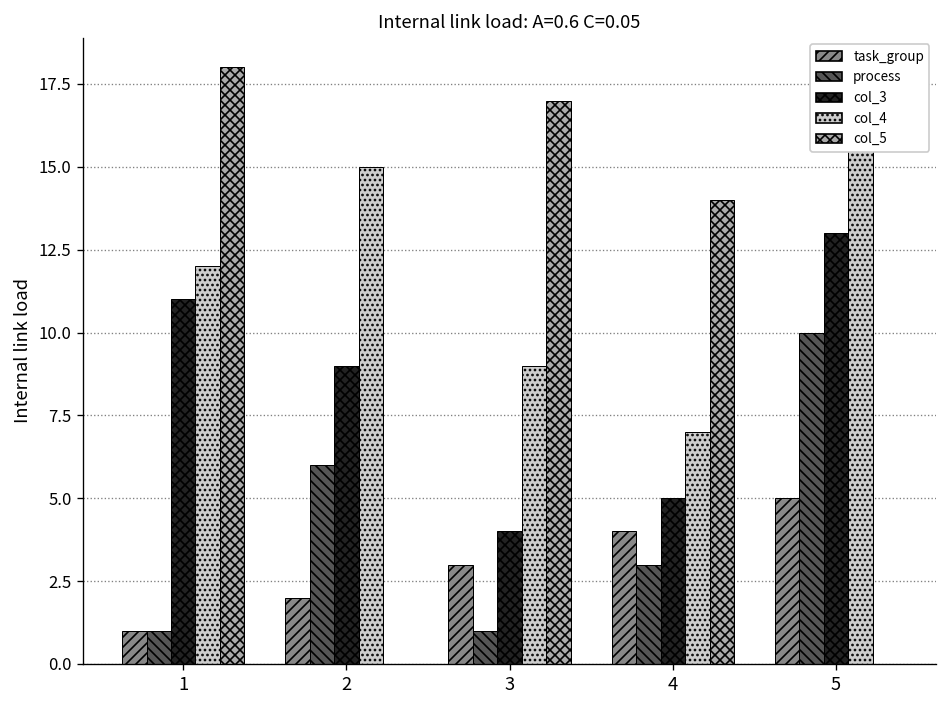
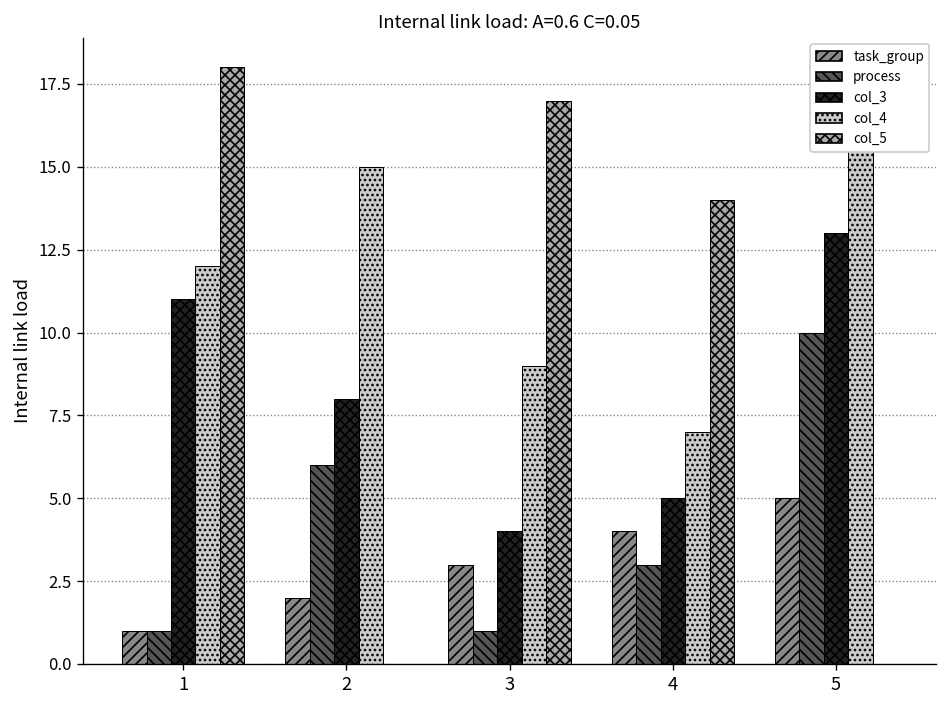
  {
    "process": {
      "1": 1,
      "2": 6,
      "3": 1,
      "4": 3,
      "5": 10
    },
    "col_3": {
      "1": 11,
-     "2": 9,
+     "2": 8,
      "3": 4,
      "4": 5,
      "5": 13
    }
  }
